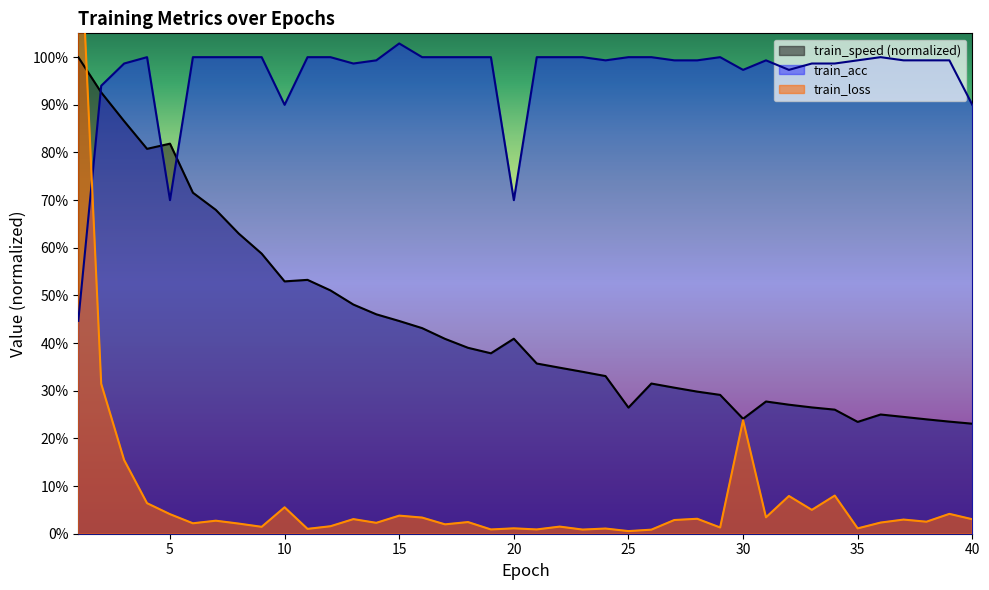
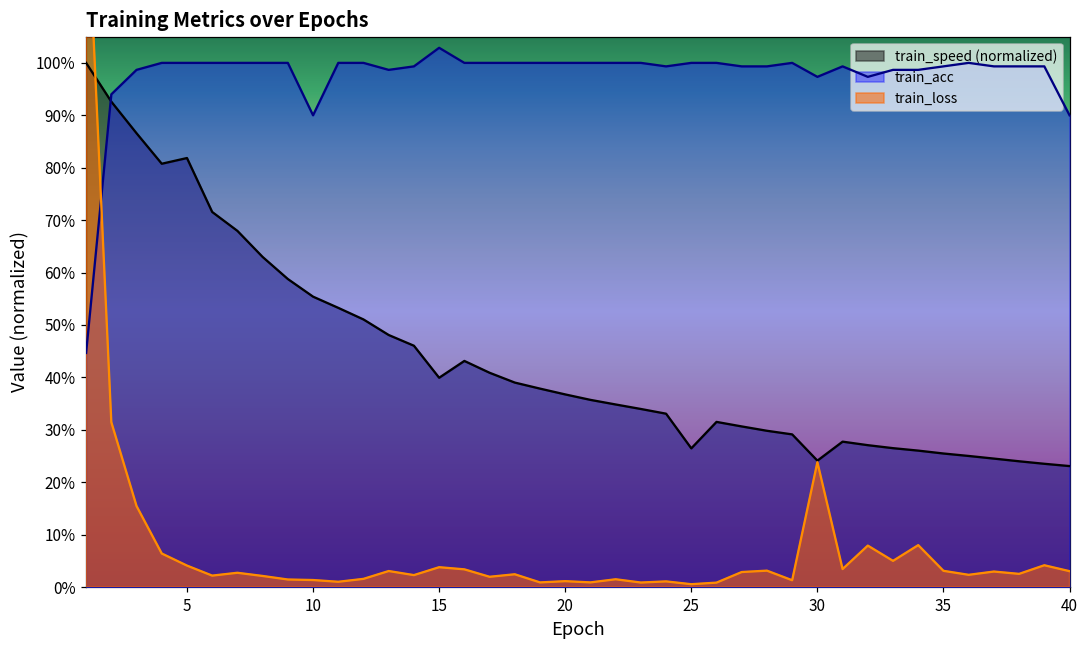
  {
    "train_speed (normalized)": {
      "5": "82%",
-     "10": "53%",
-     "15": "45%",
-     "20": "41%",
+     "10": "55%",
+     "15": "40%",
+     "20": "37%",
      "25": "26%",
-     "35": "23%",
+     "35": "25%",
      "40": "23%"
    },
    "train_acc": {
-     "5": "70%",
+     "5": "100%",
      "10": "90%",
      "15": "103%",
-     "20": "70%",
+     "20": "100%",
      "25": "100%",
      "30": "97%",
      "40": "90%"
    },
    "train_loss": {
      "5": "4%",
-     "10": "6%",
+     "10": "1%",
      "15": "4%",
      "20": "1%",
      "25": "1%",
-     "35": "1%",
+     "35": "3%",
      "40": "3%"
    }
  }
